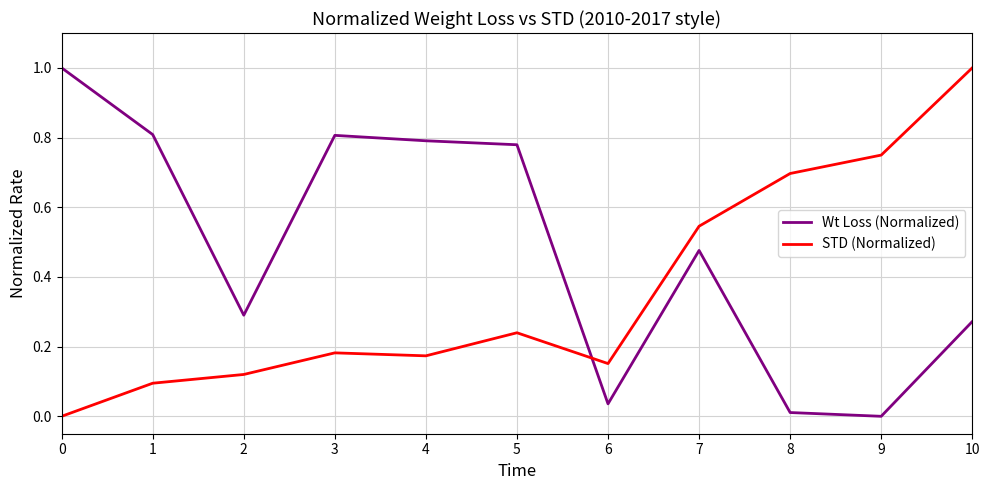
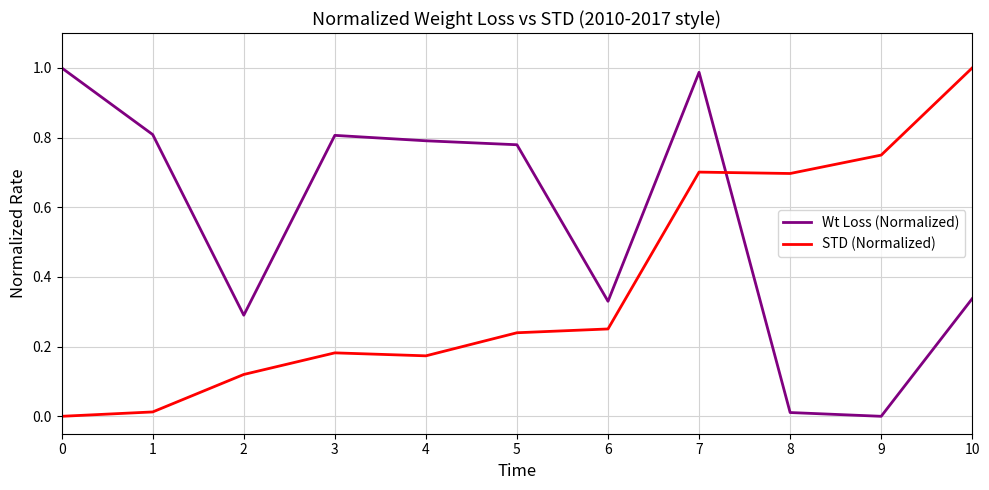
  {
    "Wt Loss (Normalized)": {
      "0": 1.00,
      "1": 0.81,
      "2": 0.29,
      "3": 0.81,
      "4": 0.79,
      "5": 0.78,
-     "6": 0.04,
-     "7": 0.48,
+     "6": 0.33,
+     "7": 0.99,
      "8": 0.01,
      "9": 0.00,
-     "10": 0.27
+     "10": 0.34
    },
    "STD (Normalized)": {
      "0": 0.00,
-     "1": 0.09,
+     "1": 0.01,
      "2": 0.12,
      "3": 0.18,
      "4": 0.17,
      "5": 0.24,
-     "6": 0.15,
-     "7": 0.55,
+     "6": 0.25,
+     "7": 0.70,
      "8": 0.70,
      "9": 0.75,
      "10": 1.00
    }
  }
